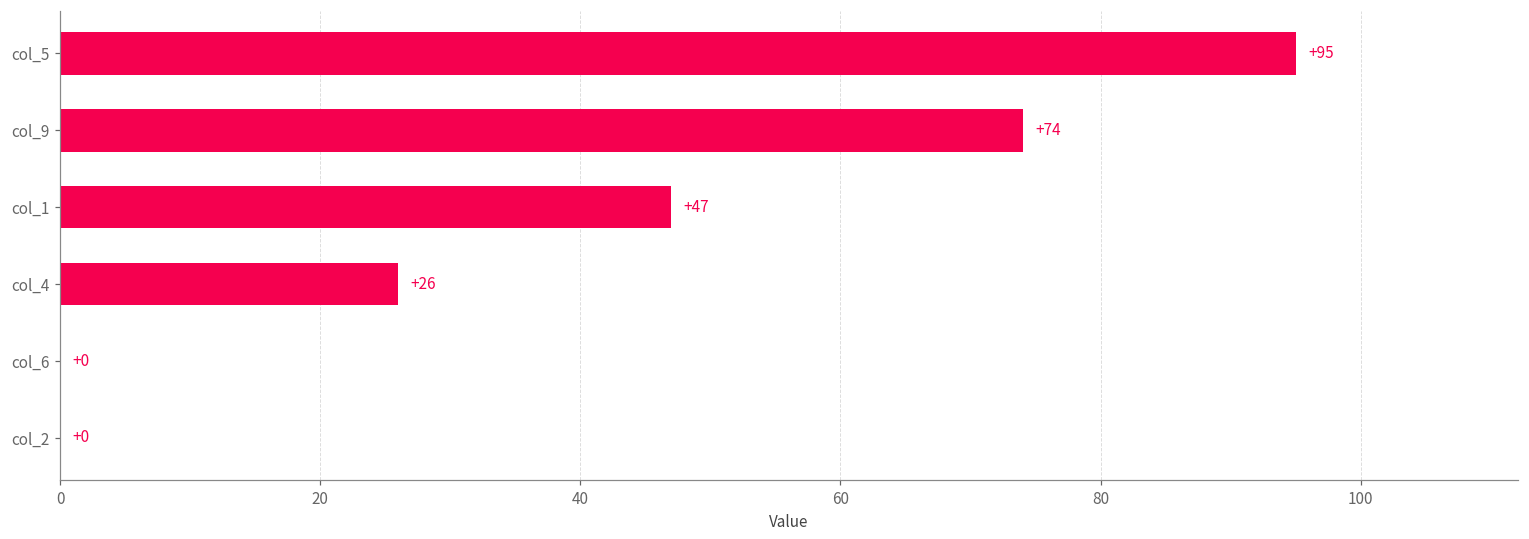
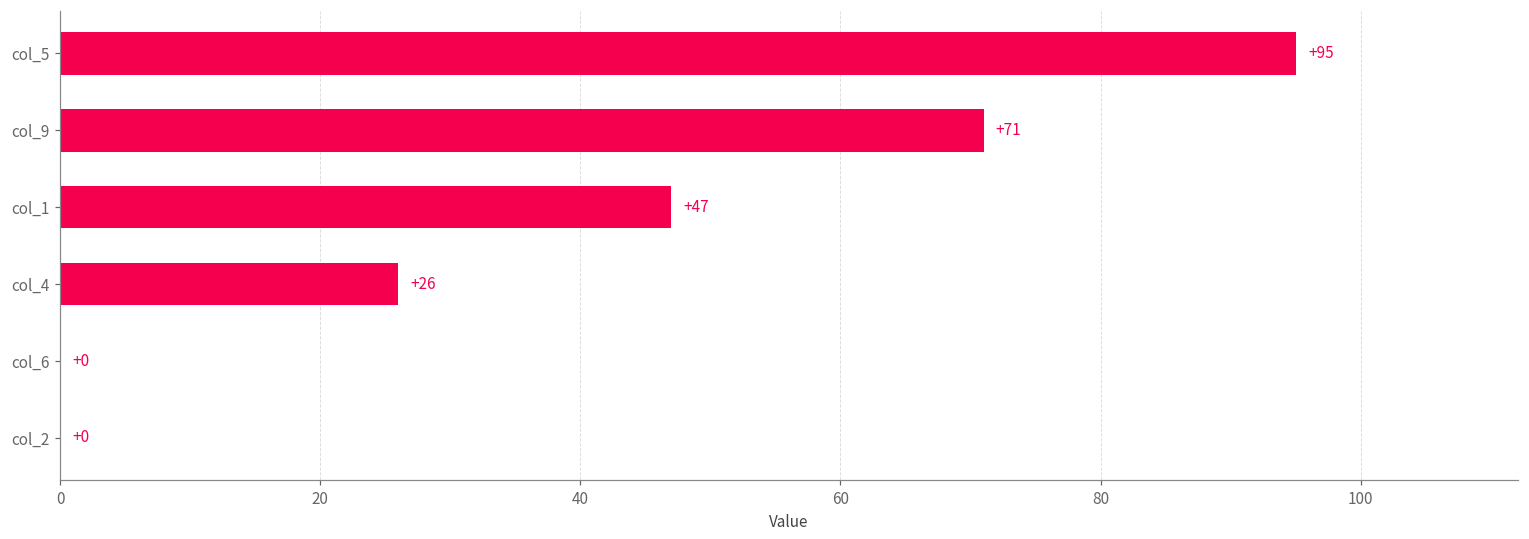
  {
    "col_5": "+95",
-   "col_9": "+74",
+   "col_9": "+71",
    "col_1": "+47",
    "col_4": "+26",
    "col_6": "+0",
    "col_2": "+0"
  }
